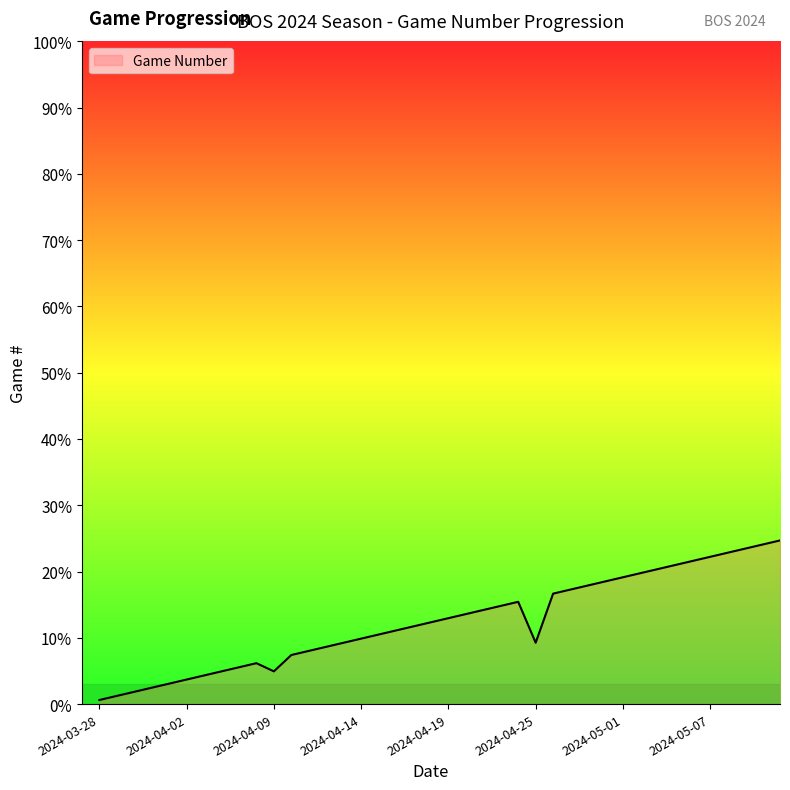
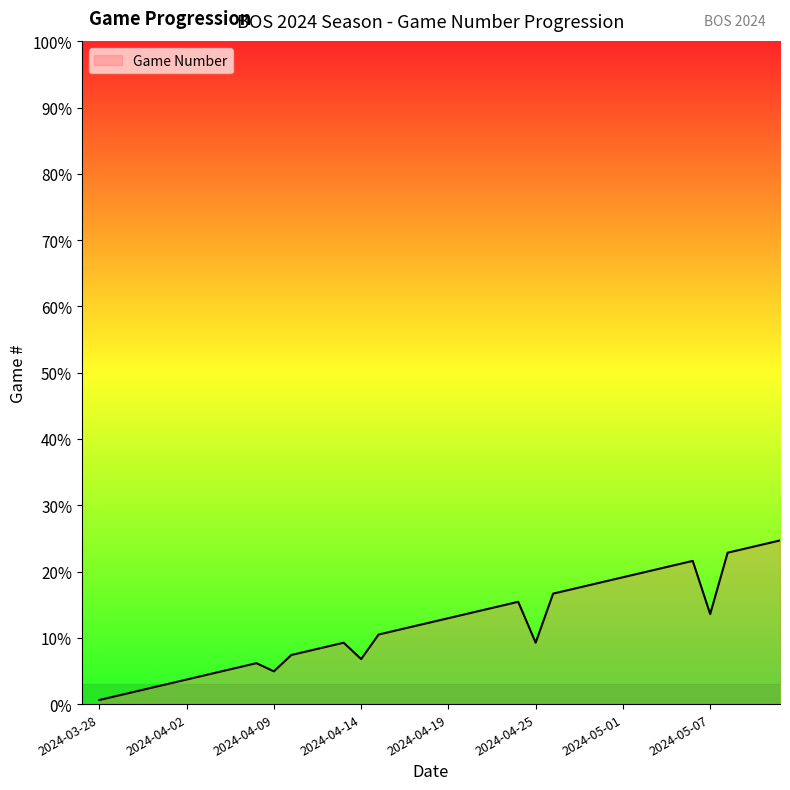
  {
    "2024-04-02": "4%",
    "2024-04-09": "5%",
-   "2024-04-14": "10%",
+   "2024-04-14": "7%",
    "2024-04-19": "13%",
    "2024-04-25": "9%",
    "2024-05-01": "19%",
-   "2024-05-07": "22%"
+   "2024-05-07": "14%"
  }
